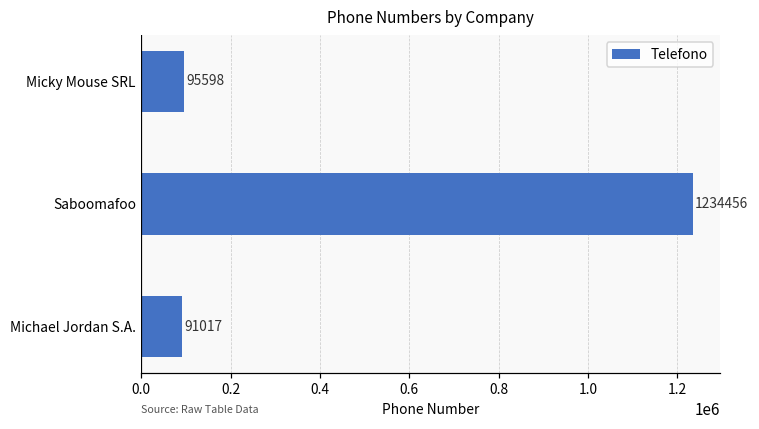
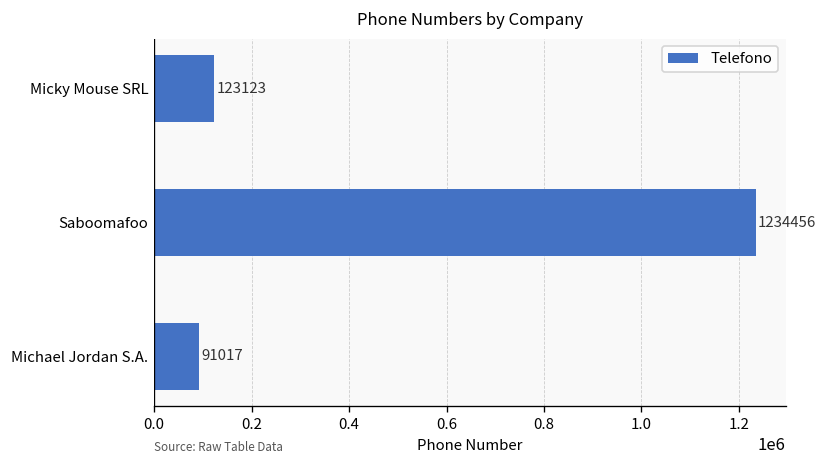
  {
-   "Micky Mouse SRL": 95598,
+   "Micky Mouse SRL": 123123,
    "Saboomafoo": 1234456,
    "Michael Jordan S.A.": 91017
  }
